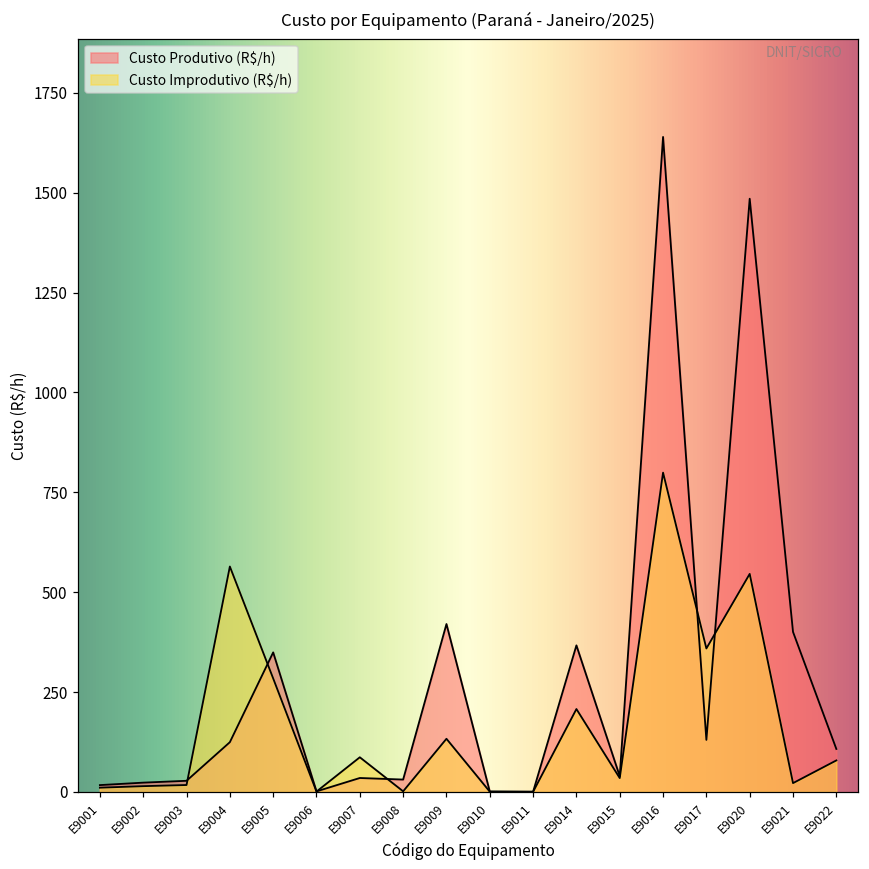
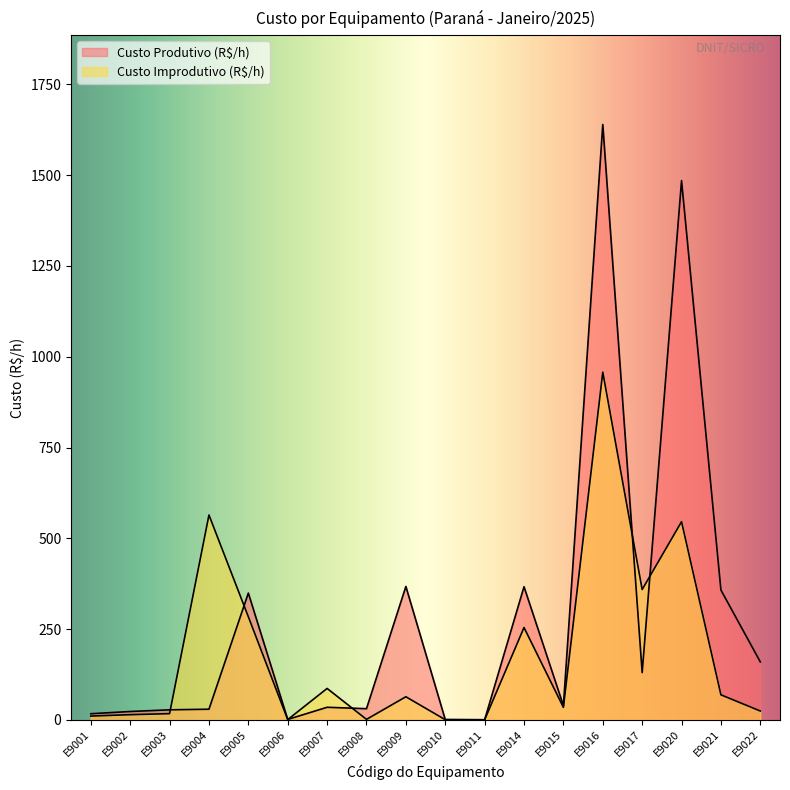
  {
    "Custo Produtivo (R$/h)": {
      "E9002": 20,
      "E9003": 30,
-     "E9004": 120,
+     "E9004": 30,
      "E9005": 350,
      "E9007": 30,
      "E9008": 30,
-     "E9009": 420,
+     "E9009": 370,
      "E9014": 370,
      "E9016": 1640,
      "E9017": 130,
      "E9020": 1480,
-     "E9021": 400,
-     "E9022": 110
+     "E9021": 360,
+     "E9022": 160
    },
    "Custo Improdutivo (R$/h)": {
      "E9002": 10,
      "E9003": 20,
      "E9004": 560,
      "E9005": 280,
      "E9007": 90,
      "E9008": 0,
-     "E9009": 130,
-     "E9014": 210,
-     "E9016": 800,
+     "E9009": 60,
+     "E9014": 250,
+     "E9016": 960,
      "E9017": 360,
      "E9020": 550,
-     "E9021": 20,
-     "E9022": 80
+     "E9021": 70,
+     "E9022": 20
    }
  }
